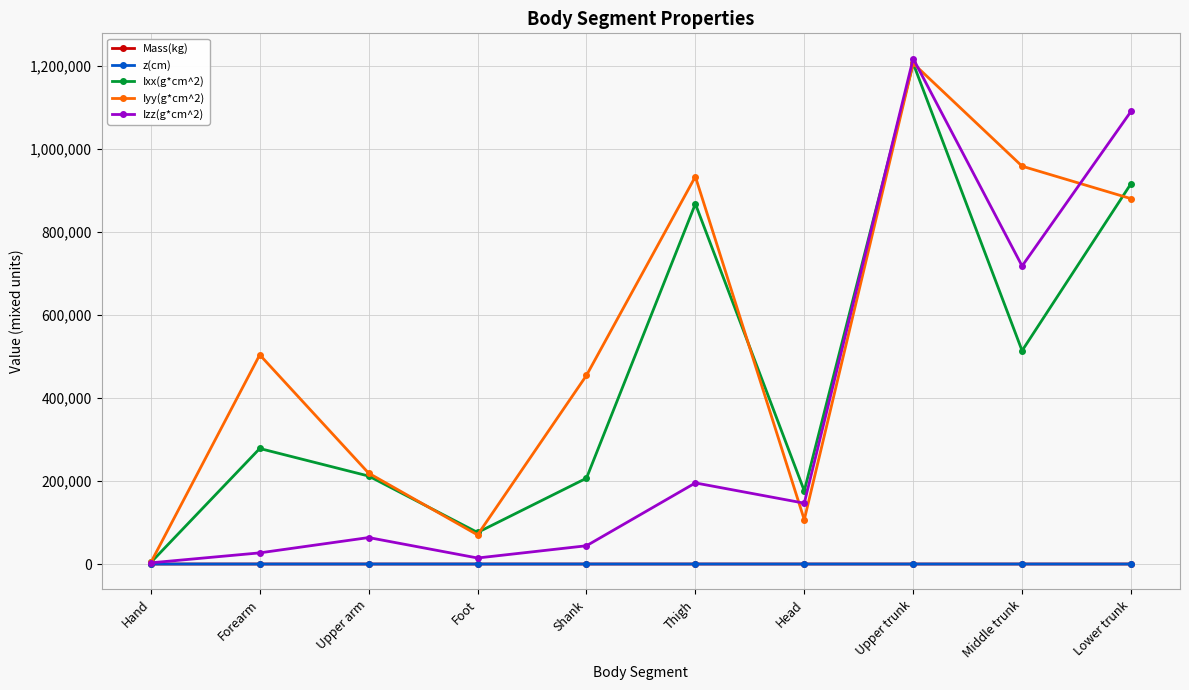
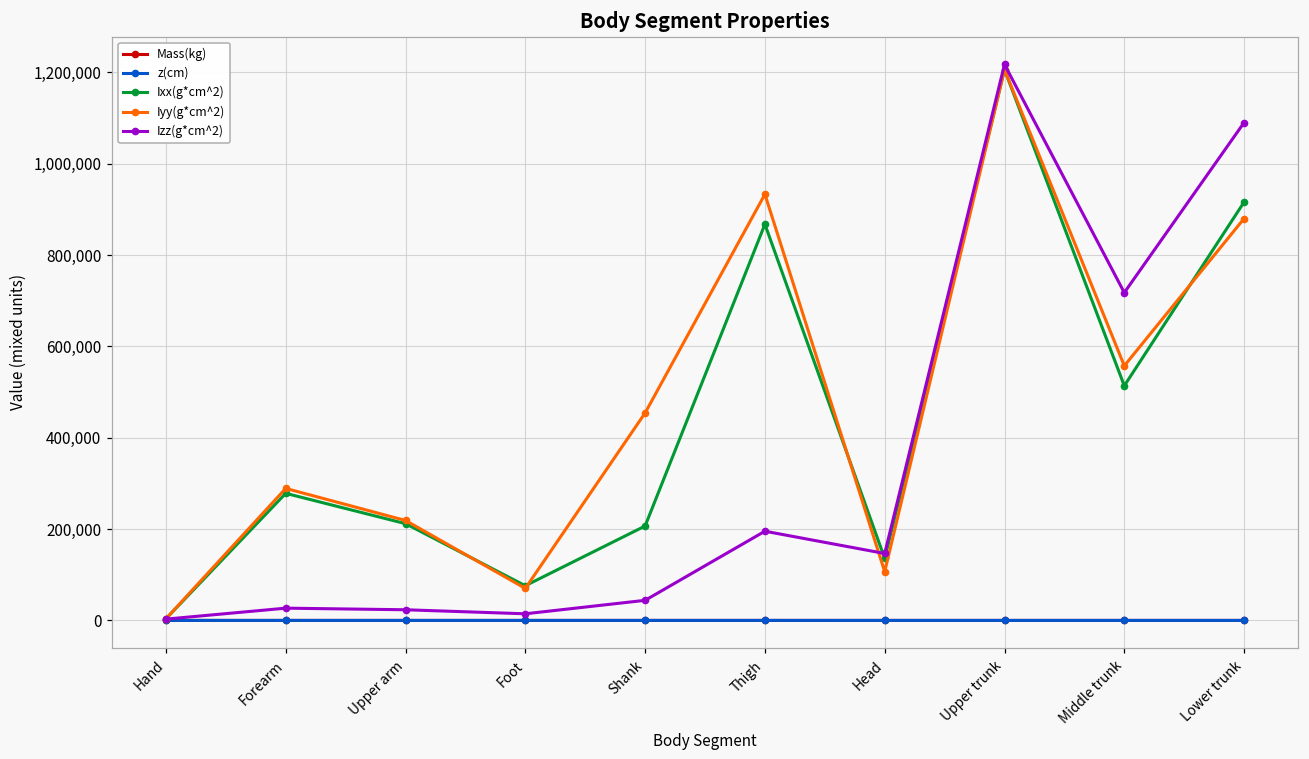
  {
    "z(cm)": {
      "Forearm": "0",
      "Upper arm": "0",
      "Foot": "0",
      "Shank": "0",
      "Thigh": "0",
      "Head": "0",
      "Upper trunk": "0",
      "Middle trunk": "0",
      "Lower trunk": "0"
    },
    "Ixx(g*cm^2)": {
      "Forearm": "280,000",
      "Upper arm": "210,000",
      "Shank": "210,000",
      "Thigh": "870,000",
-     "Head": "180,000",
+     "Head": "140,000",
      "Middle trunk": "510,000",
      "Lower trunk": "920,000"
    },
    "Iyy(g*cm^2)": {
-     "Forearm": "500,000",
+     "Forearm": "290,000",
      "Upper arm": "220,000",
      "Shank": "450,000",
      "Thigh": "930,000",
      "Head": "110,000",
-     "Middle trunk": "960,000",
+     "Middle trunk": "560,000",
      "Lower trunk": "880,000"
    },
    "Izz(g*cm^2)": {
      "Forearm": "30,000",
-     "Upper arm": "60,000",
+     "Upper arm": "20,000",
      "Foot": "10,000",
      "Shank": "40,000",
      "Thigh": "200,000",
      "Head": "150,000",
      "Upper trunk": "1,220,000",
      "Middle trunk": "720,000",
      "Lower trunk": "1,090,000"
    }
  }
